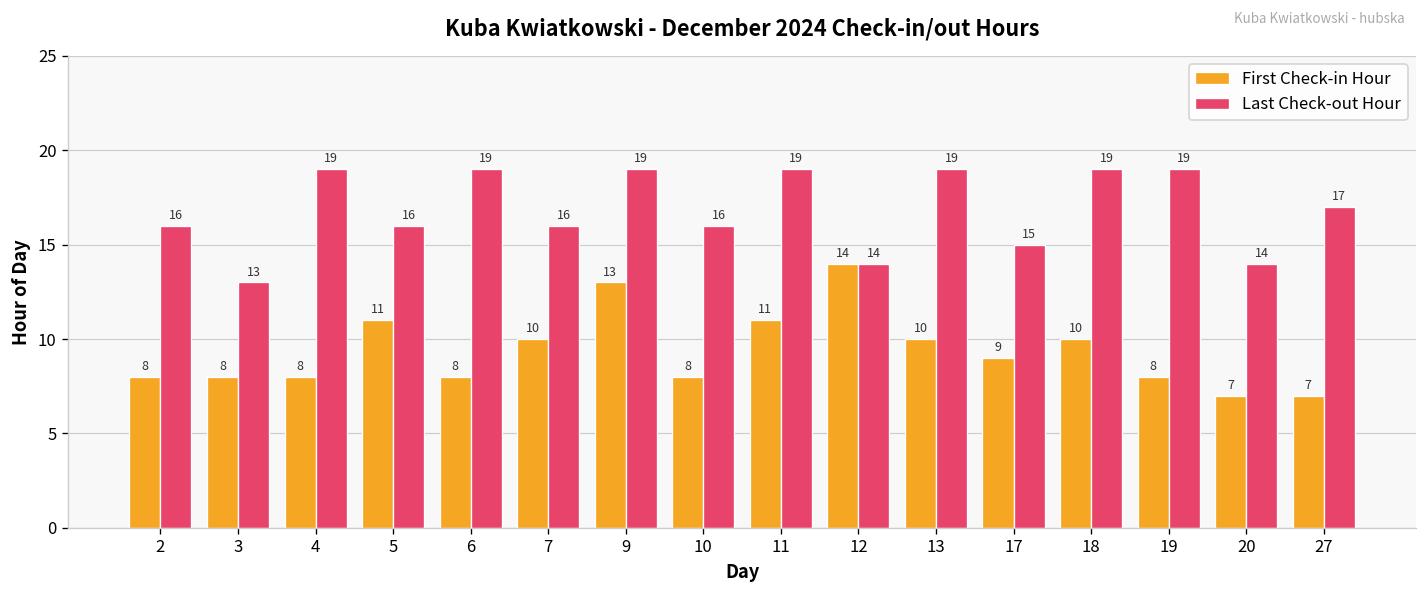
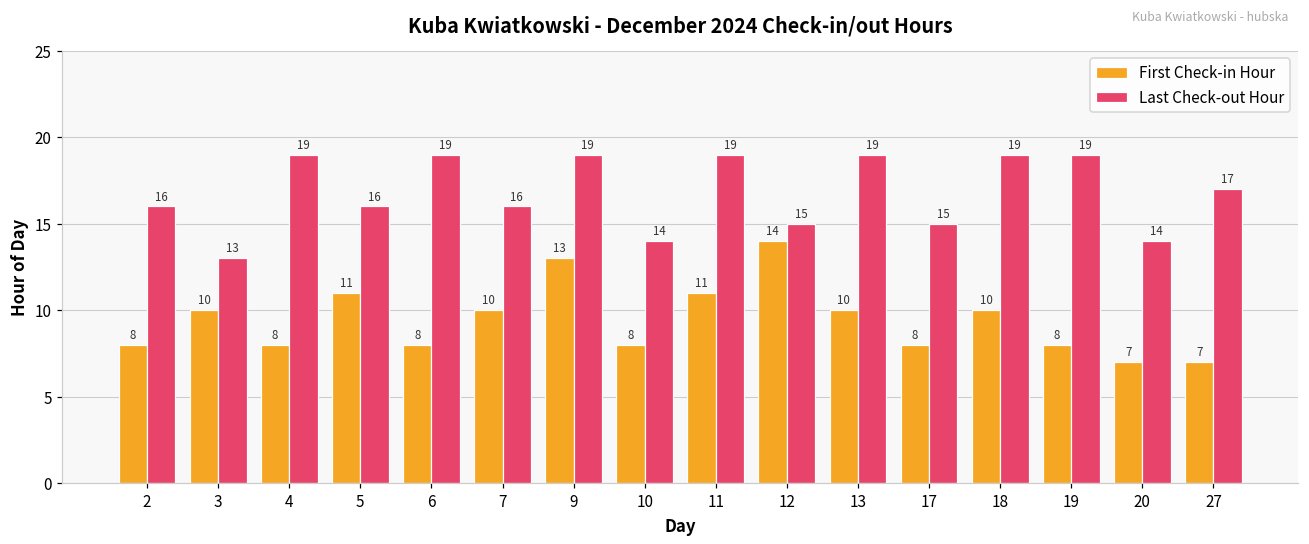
  {
    "First Check-in Hour": {
      "2": 8,
-     "3": 8,
+     "3": 10,
      "4": 8,
      "5": 11,
      "6": 8,
      "7": 10,
      "9": 13,
      "10": 8,
      "11": 11,
      "12": 14,
      "13": 10,
-     "17": 9,
+     "17": 8,
      "18": 10,
      "19": 8,
      "20": 7,
      "27": 7
    },
    "Last Check-out Hour": {
      "2": 16,
      "3": 13,
      "4": 19,
      "5": 16,
      "6": 19,
      "7": 16,
      "9": 19,
-     "10": 16,
+     "10": 14,
      "11": 19,
-     "12": 14,
+     "12": 15,
      "13": 19,
      "17": 15,
      "18": 19,
      "19": 19,
      "20": 14,
      "27": 17
    }
  }
